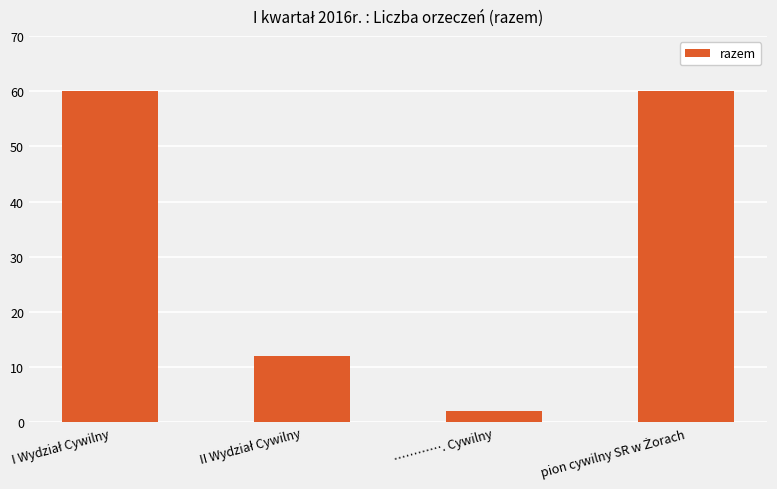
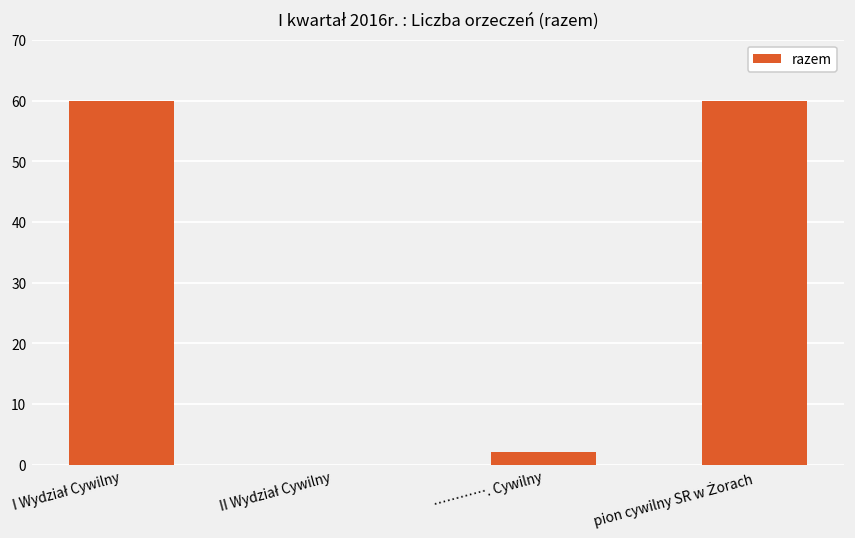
  {
    "I Wydział Cywilny": 60,
-   "II Wydział Cywilny": 12,
+   "II Wydział Cywilny": 0,
    "…………. Cywilny": 2,
    "pion cywilny SR w Żorach": 60
  }
